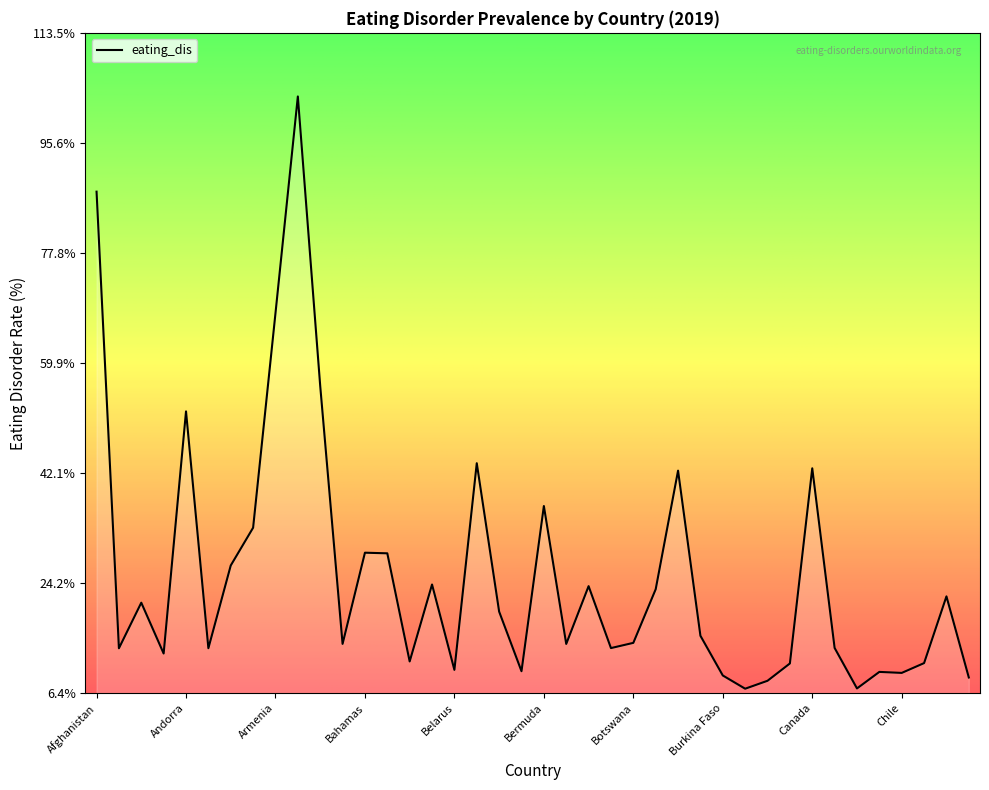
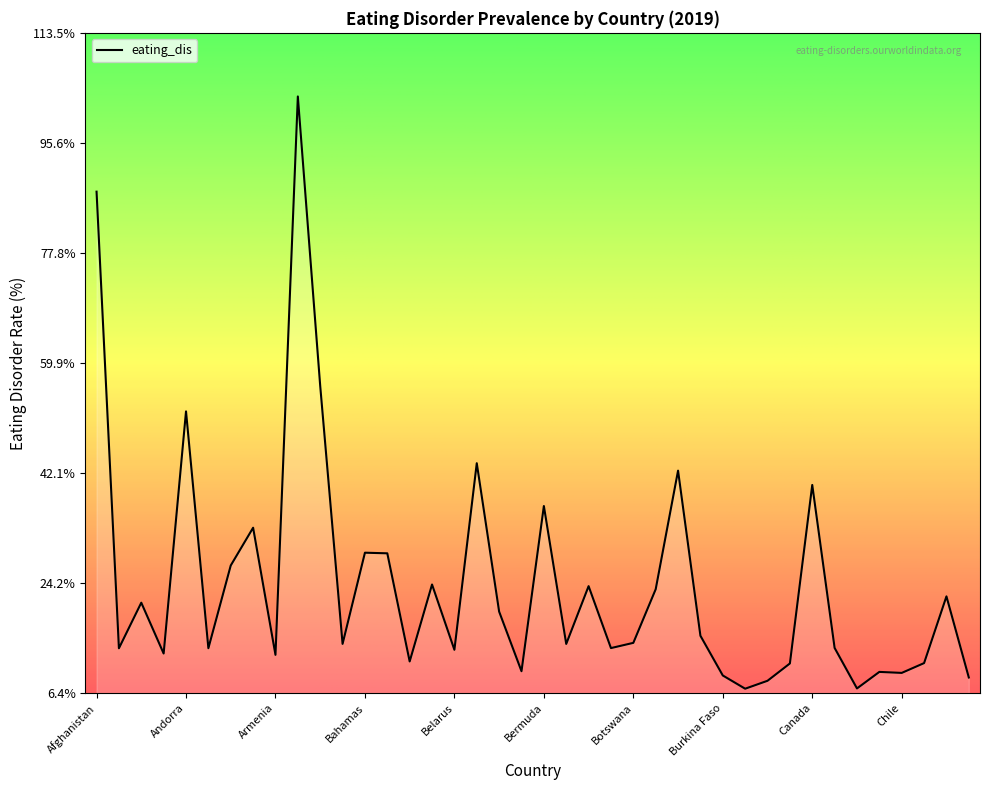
  {
    "Afghanistan": "88%",
    "Andorra": "52%",
-   "Armenia": "68%",
+   "Armenia": "13%",
    "Bahamas": "29%",
-   "Belarus": "10%",
+   "Belarus": "13%",
    "Bermuda": "37%",
    "Botswana": "15%",
    "Burkina Faso": "9%",
-   "Canada": "43%",
+   "Canada": "40%",
    "Chile": "10%"
  }
